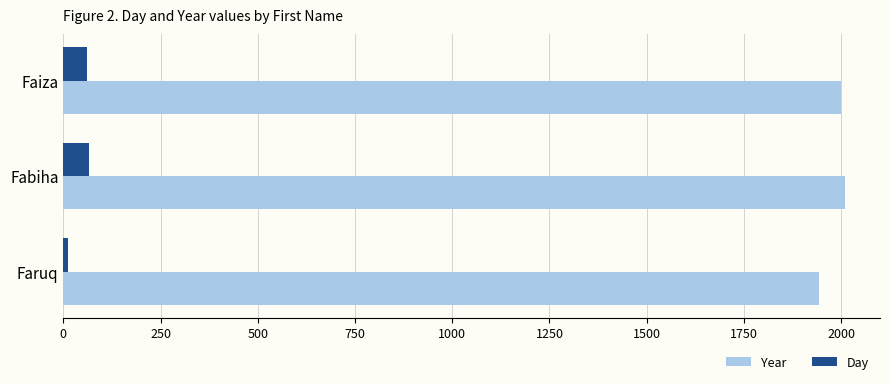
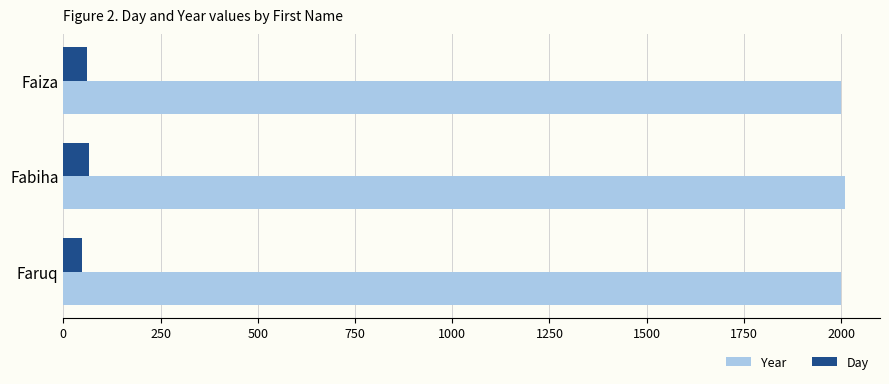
  {
    "Year": {
      "Faiza": 2000,
      "Fabiha": 2010,
-     "Faruq": 1940
+     "Faruq": 2000
    },
    "Day": {
      "Faiza": 60,
      "Fabiha": 70,
-     "Faruq": 10
+     "Faruq": 50
    }
  }
